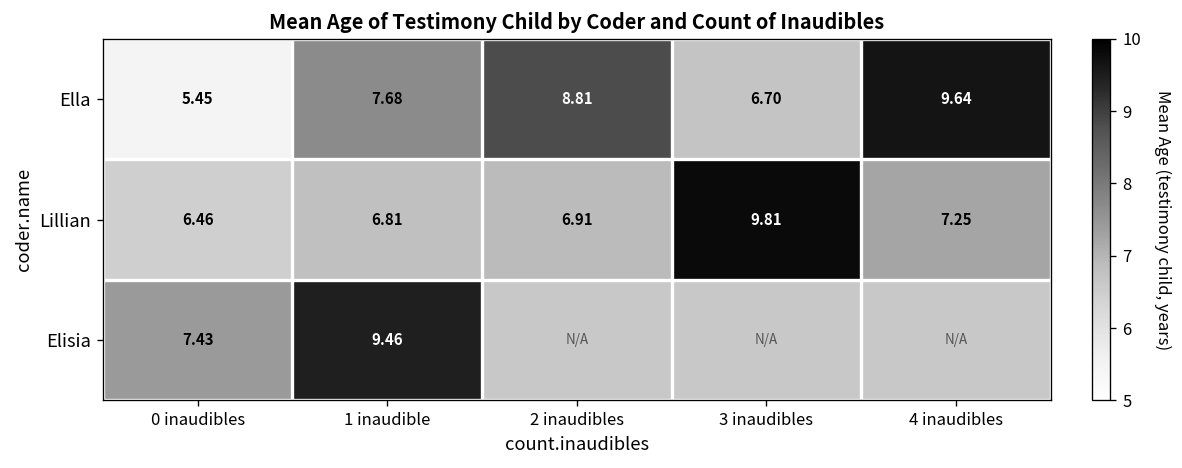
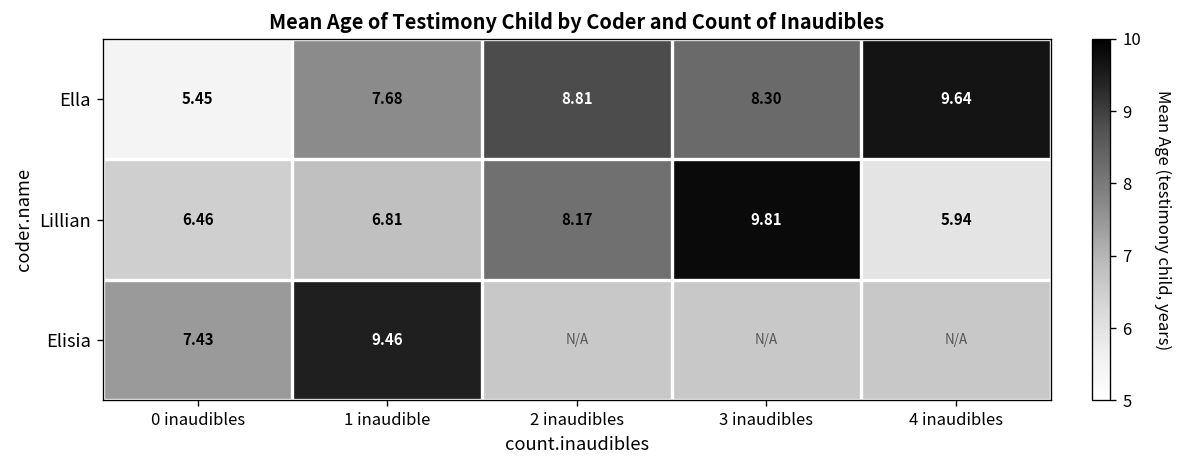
  {
    "Ella": {
      "0 inaudibles": 5.45,
      "1 inaudible": 7.68,
      "2 inaudibles": 8.81,
-     "3 inaudibles": 6.70,
+     "3 inaudibles": 8.30,
      "4 inaudibles": 9.64
    },
    "Lillian": {
      "0 inaudibles": 6.46,
      "1 inaudible": 6.81,
-     "2 inaudibles": 6.91,
+     "2 inaudibles": 8.17,
      "3 inaudibles": 9.81,
-     "4 inaudibles": 7.25
+     "4 inaudibles": 5.94
    },
    "Elisia": {
      "0 inaudibles": 7.43,
      "1 inaudible": 9.46
    }
  }
